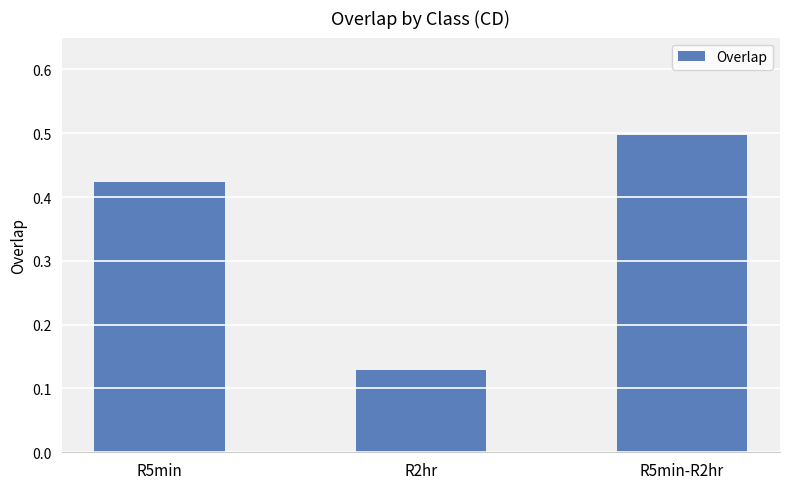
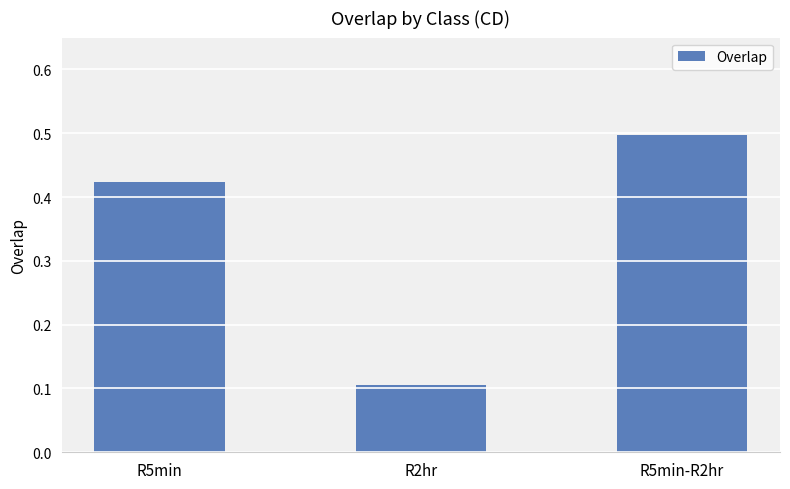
  {
    "R5min": 0.42,
-   "R2hr": 0.13,
+   "R2hr": 0.11,
    "R5min-R2hr": 0.50
  }
